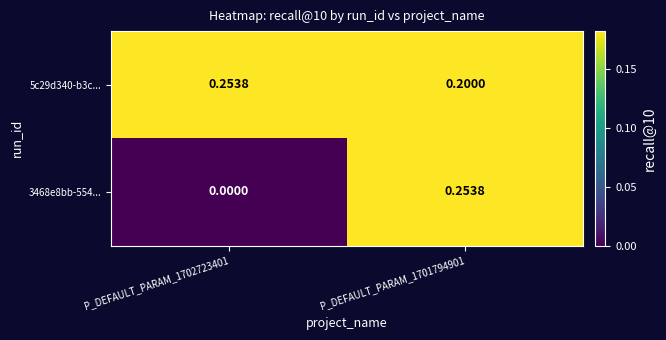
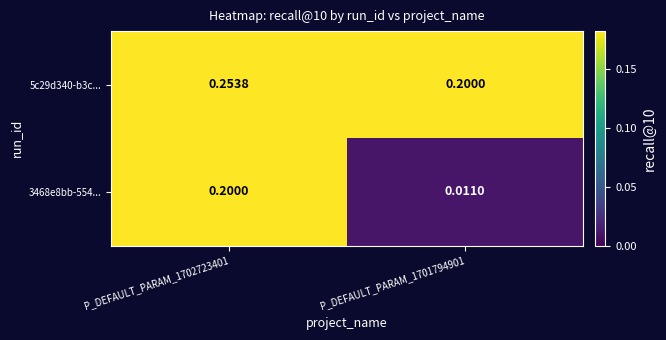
  {
    "5c29d340-b3c...": {
      "P_DEFAULT_PARAM_1702723401": 0.2538,
      "P_DEFAULT_PARAM_1701794901": 0.2000
    },
    "3468e8bb-554...": {
-     "P_DEFAULT_PARAM_1702723401": 0.0000,
-     "P_DEFAULT_PARAM_1701794901": 0.2538
+     "P_DEFAULT_PARAM_1702723401": 0.2000,
+     "P_DEFAULT_PARAM_1701794901": 0.0110
    }
  }
